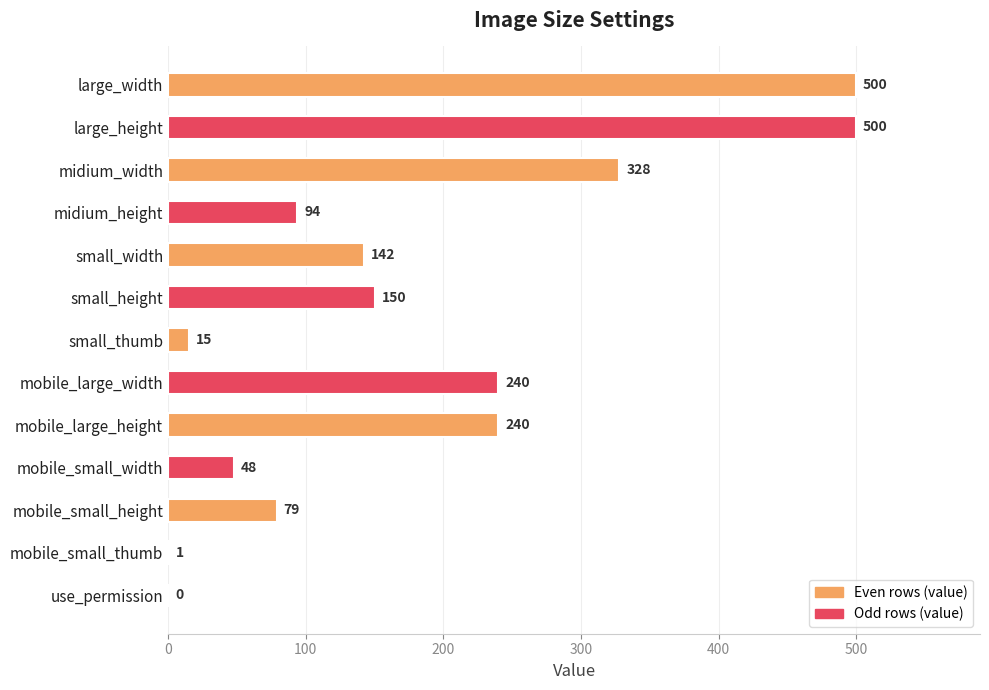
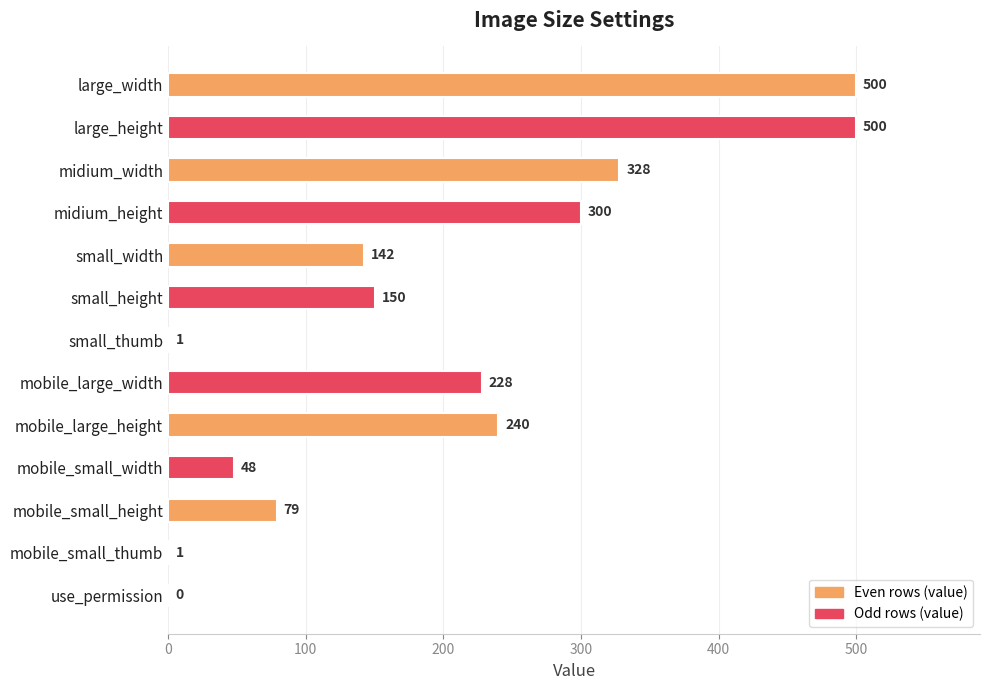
  {
    "large_width": 500,
    "large_height": 500,
    "midium_width": 328,
-   "midium_height": 94,
+   "midium_height": 300,
    "small_width": 142,
    "small_height": 150,
-   "small_thumb": 15,
-   "mobile_large_width": 240,
+   "small_thumb": 1,
+   "mobile_large_width": 228,
    "mobile_large_height": 240,
    "mobile_small_width": 48,
    "mobile_small_height": 79,
    "mobile_small_thumb": 1,
    "use_permission": 0
  }
